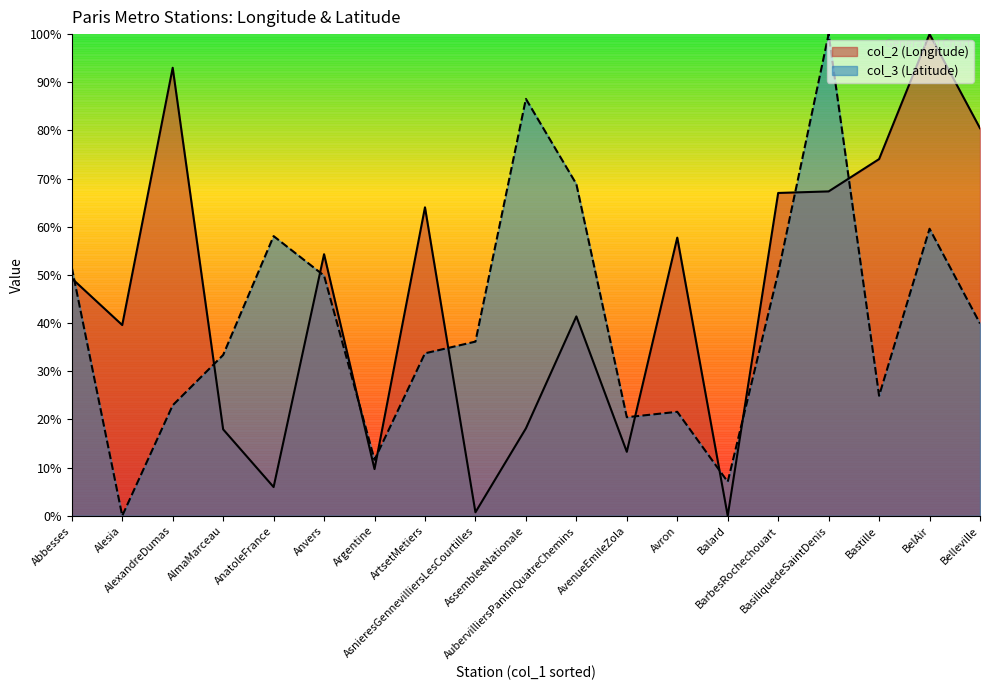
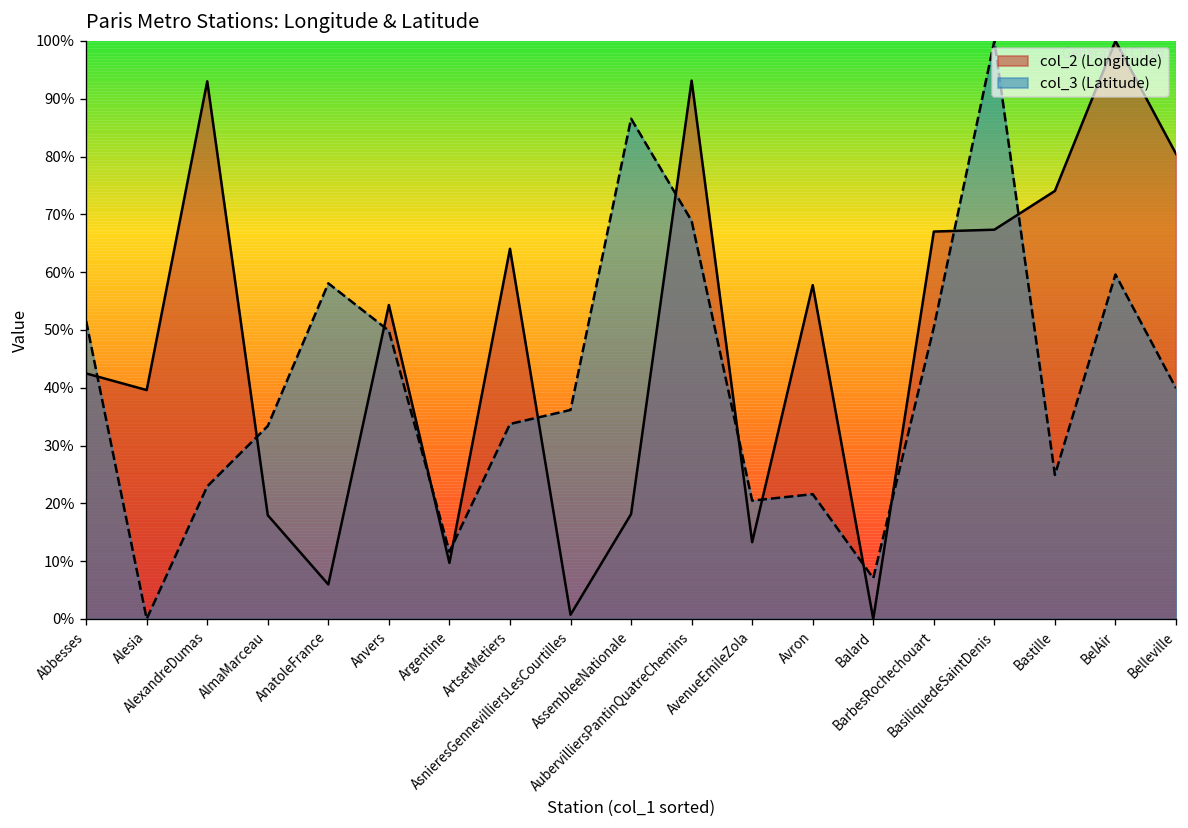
  {
    "col_2 (Longitude)": {
-     "Abbesses": "49%",
+     "Abbesses": "42%",
      "Alesia": "40%",
      "AlexandreDumas": "93%",
      "AlmaMarceau": "18%",
      "AnatoleFrance": "6%",
      "Anvers": "54%",
      "Argentine": "10%",
      "ArtsetMetiers": "64%",
      "AsnieresGennevilliersLesCourtilles": "1%",
      "AssembleeNationale": "18%",
-     "AubervilliersPantinQuatreChemins": "41%",
+     "AubervilliersPantinQuatreChemins": "93%",
      "AvenueEmileZola": "13%",
      "Avron": "58%",
      "Balard": "0%",
      "BarbesRochechouart": "67%",
      "BasiliquedeSaintDenis": "67%",
      "Bastille": "74%",
      "BelAir": "100%",
      "Belleville": "80%"
    },
    "col_3 (Latitude)": {
      "Abbesses": "52%",
      "Alesia": "0%",
      "AlexandreDumas": "23%",
      "AlmaMarceau": "33%",
      "AnatoleFrance": "58%",
      "Anvers": "50%",
      "Argentine": "12%",
      "ArtsetMetiers": "34%",
      "AsnieresGennevilliersLesCourtilles": "36%",
      "AssembleeNationale": "87%",
      "AubervilliersPantinQuatreChemins": "69%",
      "AvenueEmileZola": "20%",
      "Avron": "22%",
      "Balard": "7%",
      "BarbesRochechouart": "50%",
      "BasiliquedeSaintDenis": "100%",
      "Bastille": "25%",
      "BelAir": "60%",
      "Belleville": "40%"
    }
  }
